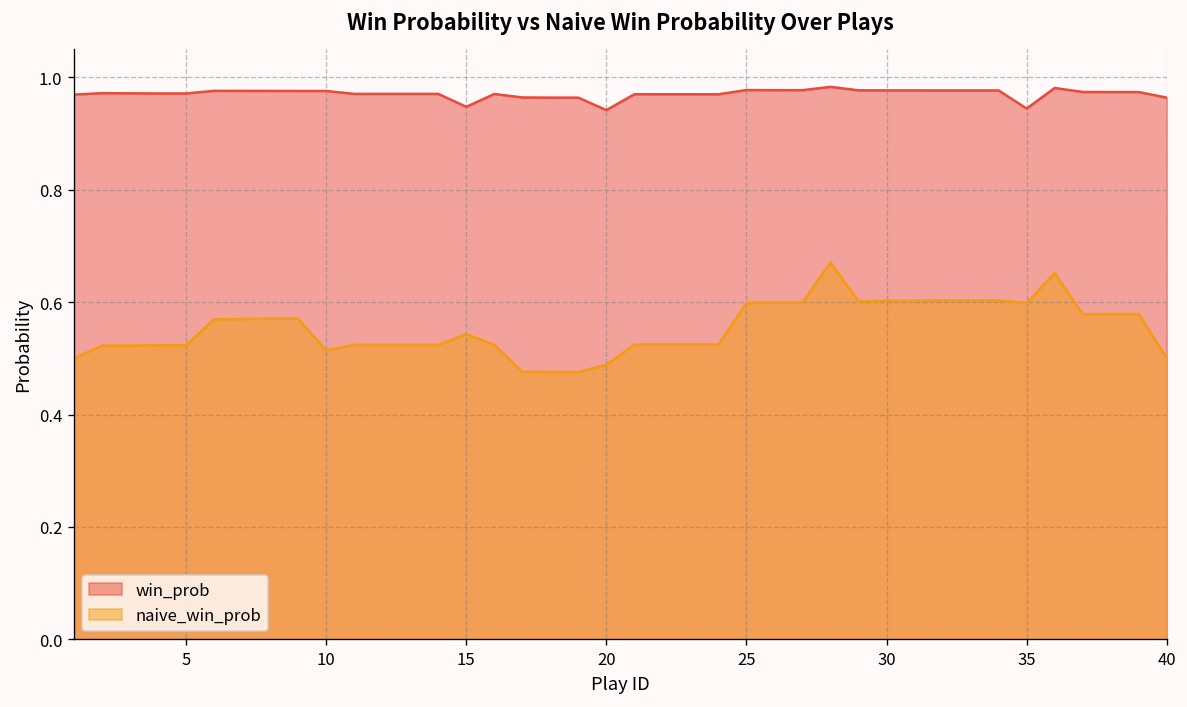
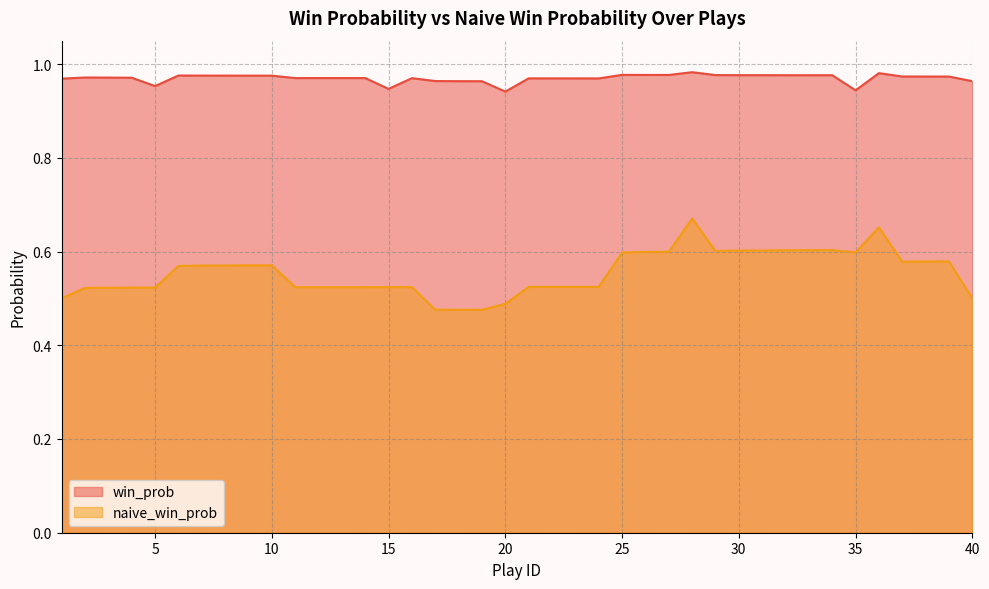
  {
    "win_prob": {
-     "5": 0.97,
+     "5": 0.95,
      "10": 0.98,
      "15": 0.95,
      "20": 0.94,
      "25": 0.98,
      "30": 0.98,
      "35": 0.94,
      "40": 0.96
    },
    "naive_win_prob": {
      "5": 0.52,
-     "10": 0.51,
-     "15": 0.54,
+     "10": 0.57,
+     "15": 0.52,
      "20": 0.49,
      "25": 0.60,
      "30": 0.60,
      "35": 0.60,
      "40": 0.50
    }
  }
